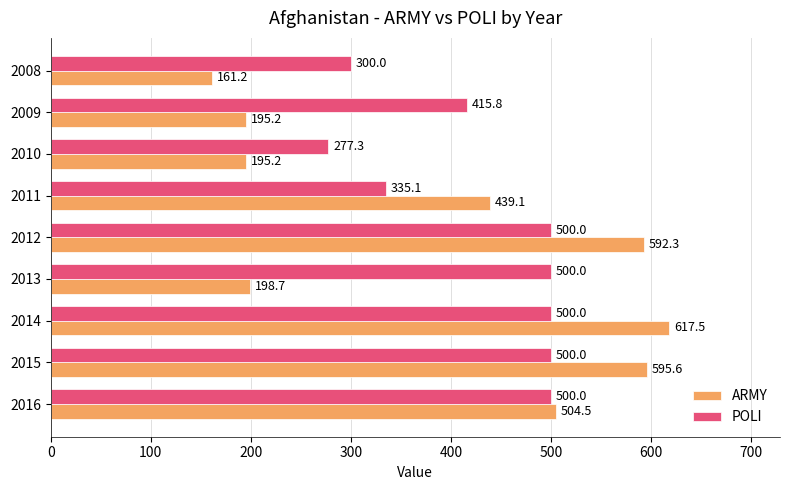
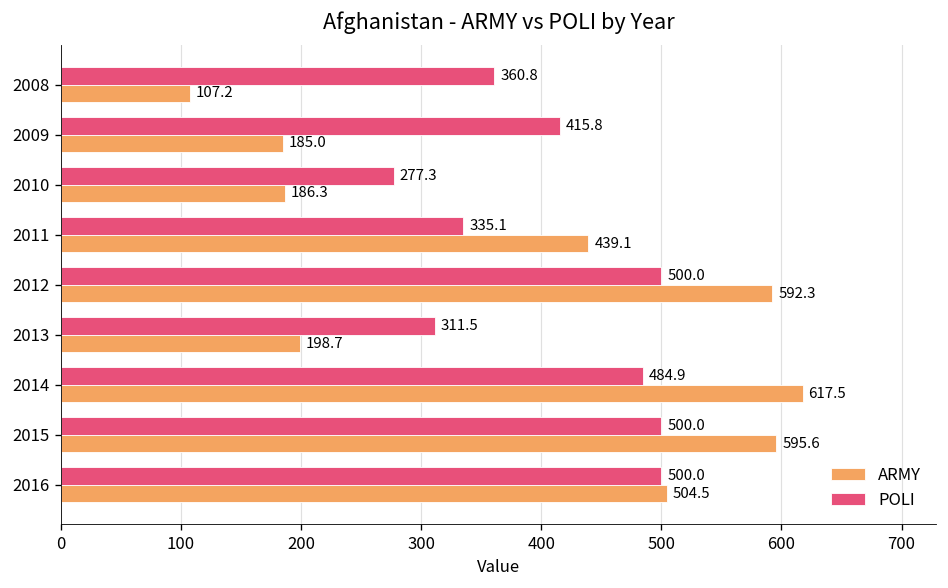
  {
    "ARMY": {
-     "2008": 161.2,
-     "2009": 195.2,
-     "2010": 195.2,
+     "2008": 107.2,
+     "2009": 185.0,
+     "2010": 186.3,
      "2011": 439.1,
      "2012": 592.3,
      "2013": 198.7,
      "2014": 617.5,
      "2015": 595.6,
      "2016": 504.5
    },
    "POLI": {
-     "2008": 300.0,
+     "2008": 360.8,
      "2009": 415.8,
      "2010": 277.3,
      "2011": 335.1,
      "2012": 500.0,
-     "2013": 500.0,
-     "2014": 500.0,
+     "2013": 311.5,
+     "2014": 484.9,
      "2015": 500.0,
      "2016": 500.0
    }
  }
